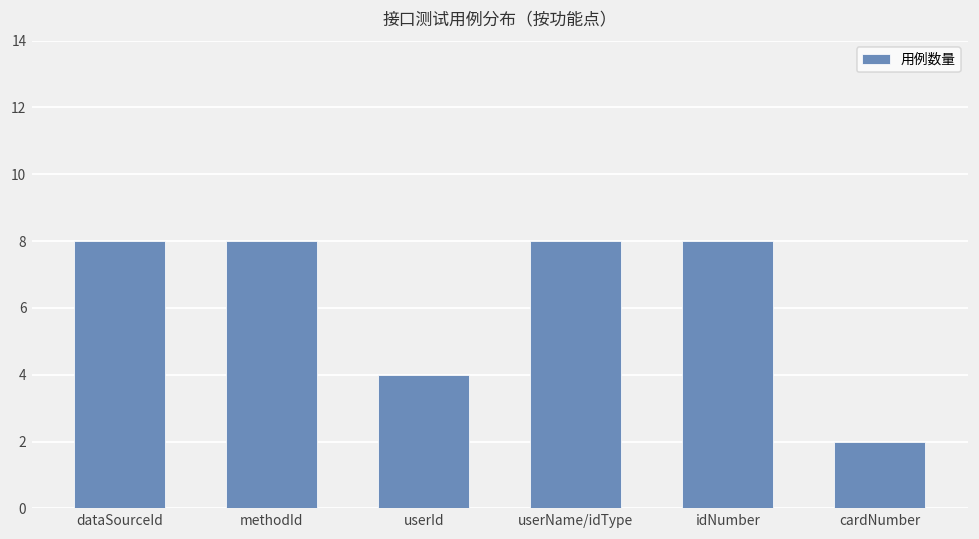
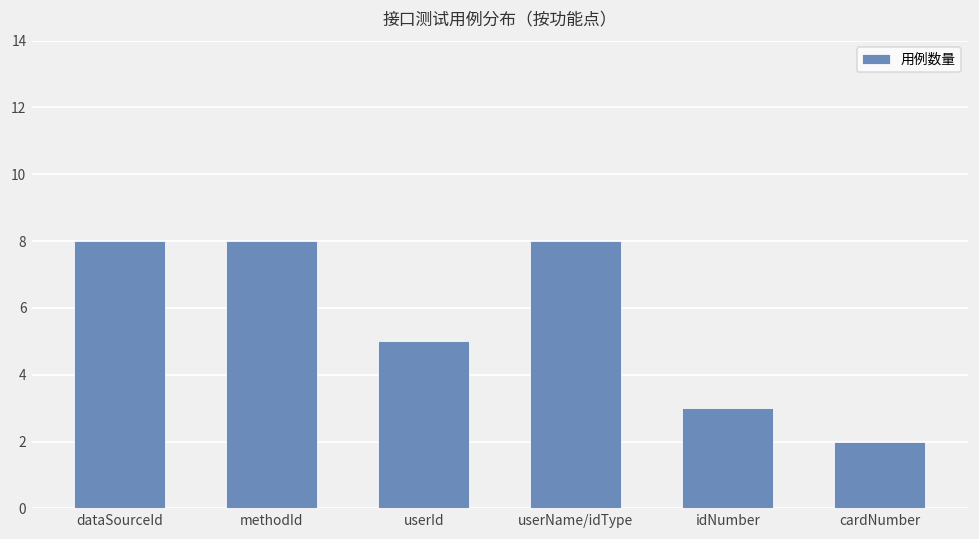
  {
    "dataSourceId": 8,
    "methodId": 8,
-   "userId": 4,
+   "userId": 5,
    "userName/idType": 8,
-   "idNumber": 8,
+   "idNumber": 3,
    "cardNumber": 2
  }
